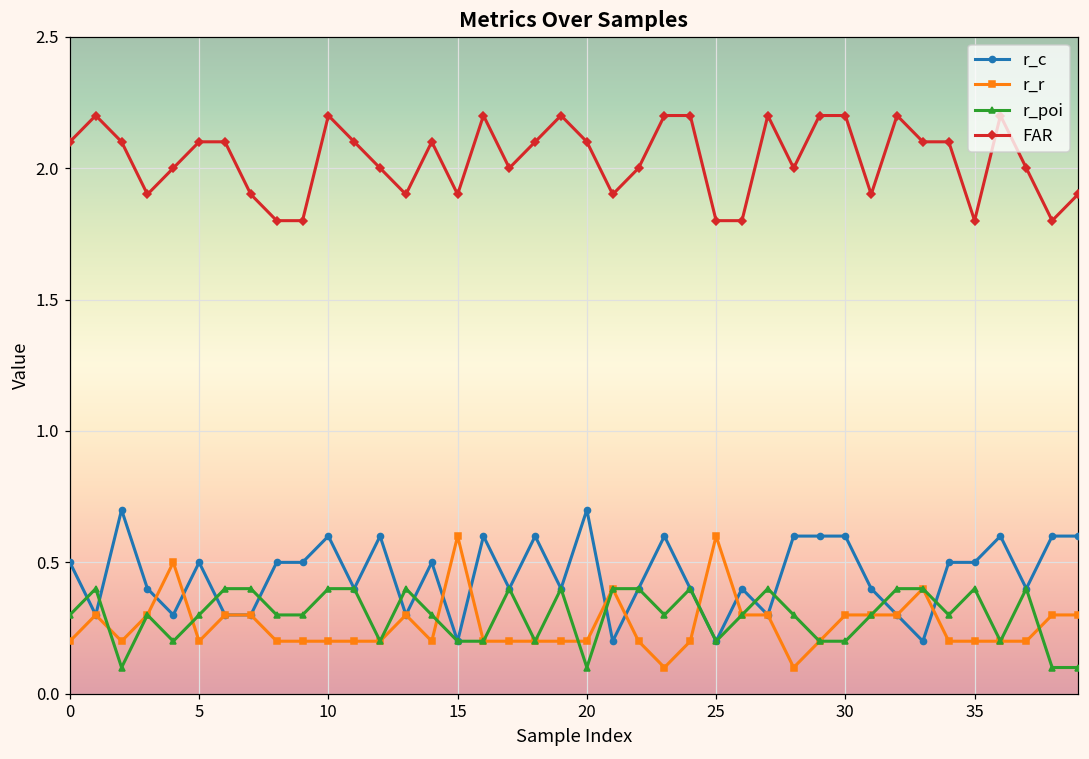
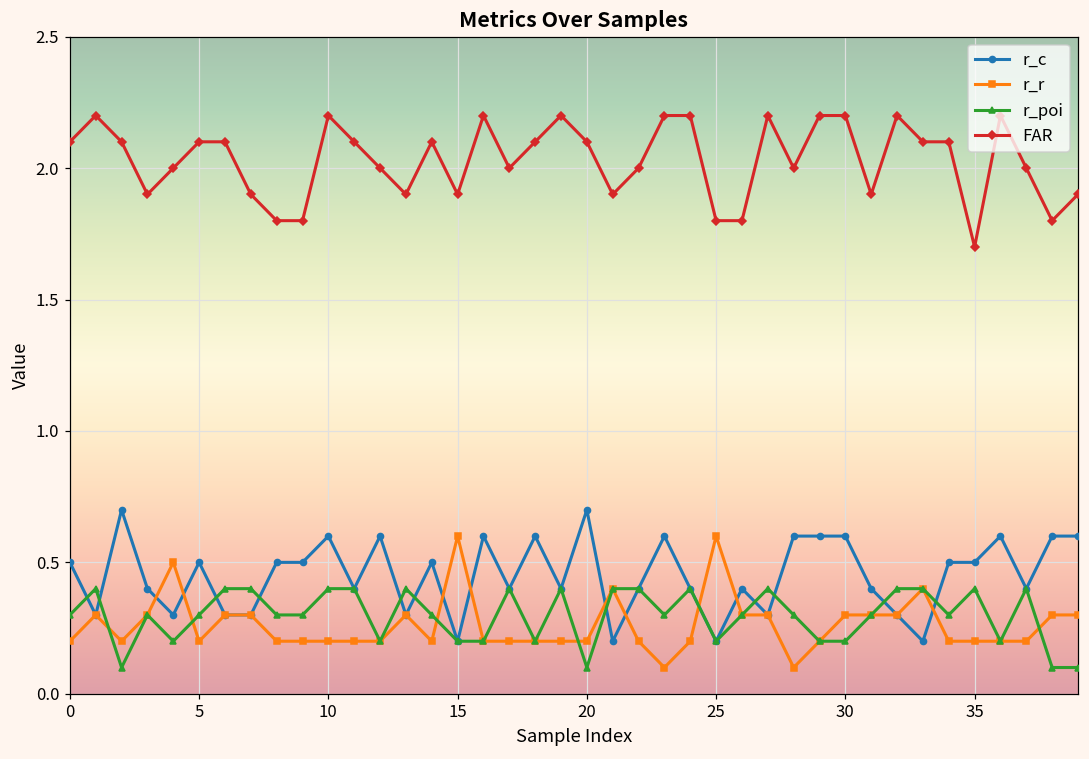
  {
    "r_c": {
      "0": 0.5,
      "5": 0.5,
      "10": 0.6,
      "20": 0.7,
      "30": 0.6,
      "35": 0.5
    },
    "r_r": {
      "0": 0.2,
      "5": 0.2,
      "10": 0.2,
      "15": 0.6,
      "20": 0.2,
      "25": 0.6,
      "30": 0.3,
      "35": 0.2
    },
    "r_poi": {
      "0": 0.3,
      "5": 0.3,
      "10": 0.4,
      "20": 0.1,
      "30": 0.2,
      "35": 0.4
    },
    "FAR": {
      "0": 2.1,
      "5": 2.1,
      "10": 2.2,
      "15": 1.9,
      "20": 2.1,
      "25": 1.8,
      "30": 2.2,
-     "35": 1.8
+     "35": 1.7
    }
  }
